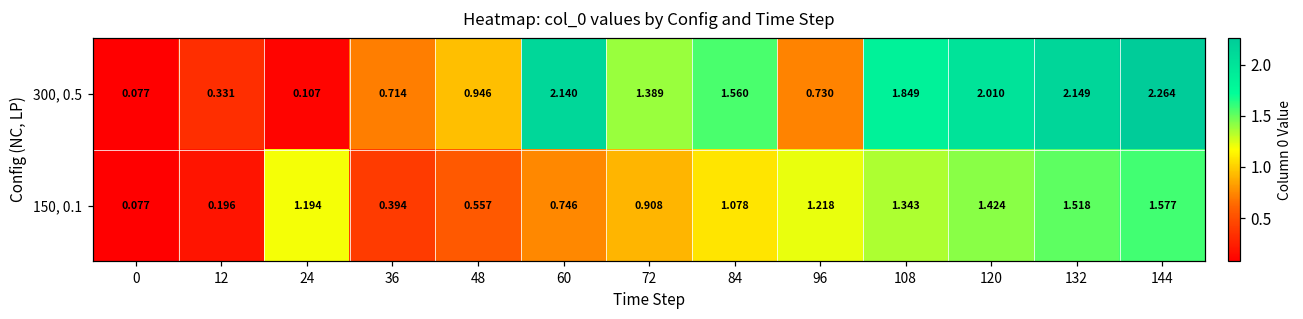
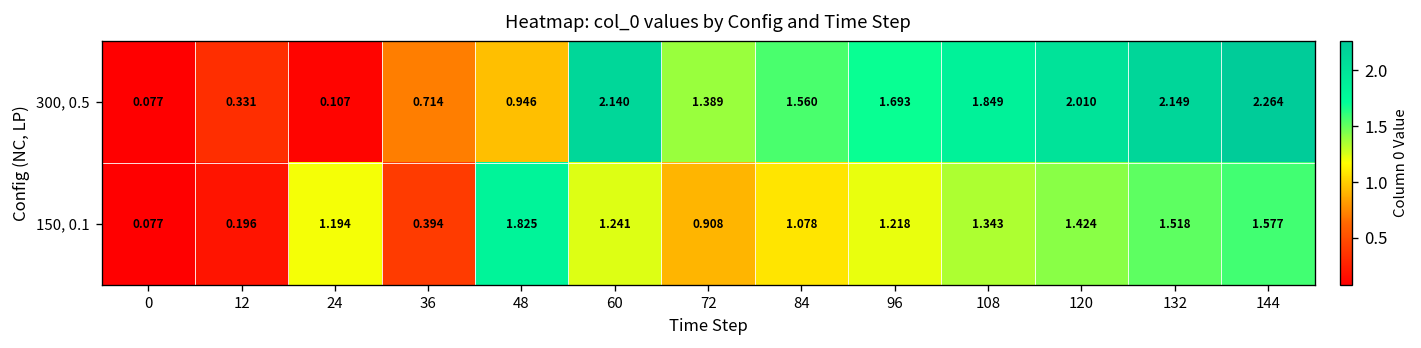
  {
    "300, 0.5": {
      "0": 0.077,
      "12": 0.331,
      "24": 0.107,
      "36": 0.714,
      "48": 0.946,
      "60": 2.140,
      "72": 1.389,
      "84": 1.560,
-     "96": 0.730,
+     "96": 1.693,
      "108": 1.849,
      "120": 2.010,
      "132": 2.149,
      "144": 2.264
    },
    "150, 0.1": {
      "0": 0.077,
      "12": 0.196,
      "24": 1.194,
      "36": 0.394,
-     "48": 0.557,
-     "60": 0.746,
+     "48": 1.825,
+     "60": 1.241,
      "72": 0.908,
      "84": 1.078,
      "96": 1.218,
      "108": 1.343,
      "120": 1.424,
      "132": 1.518,
      "144": 1.577
    }
  }
